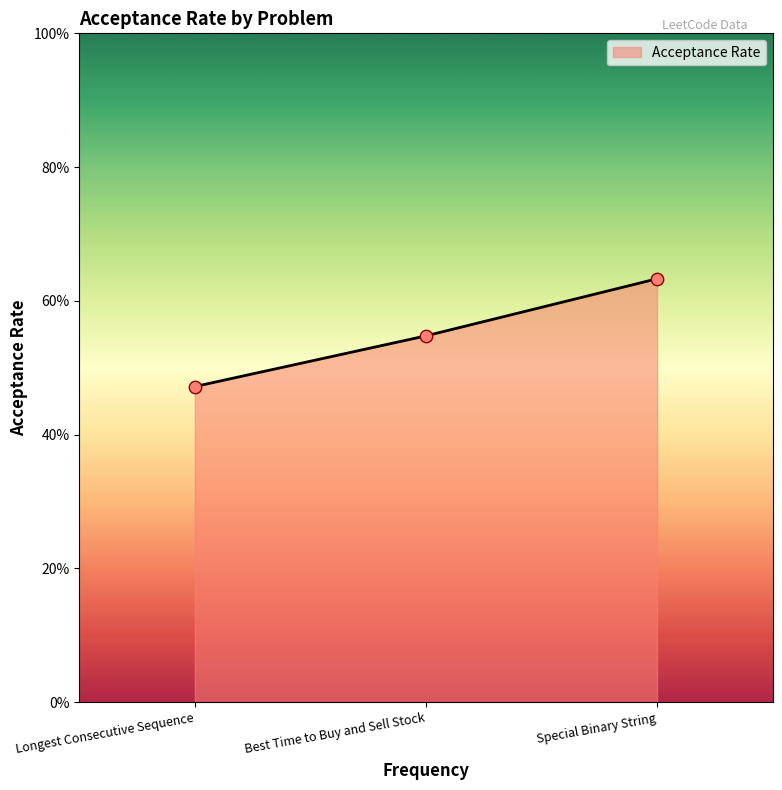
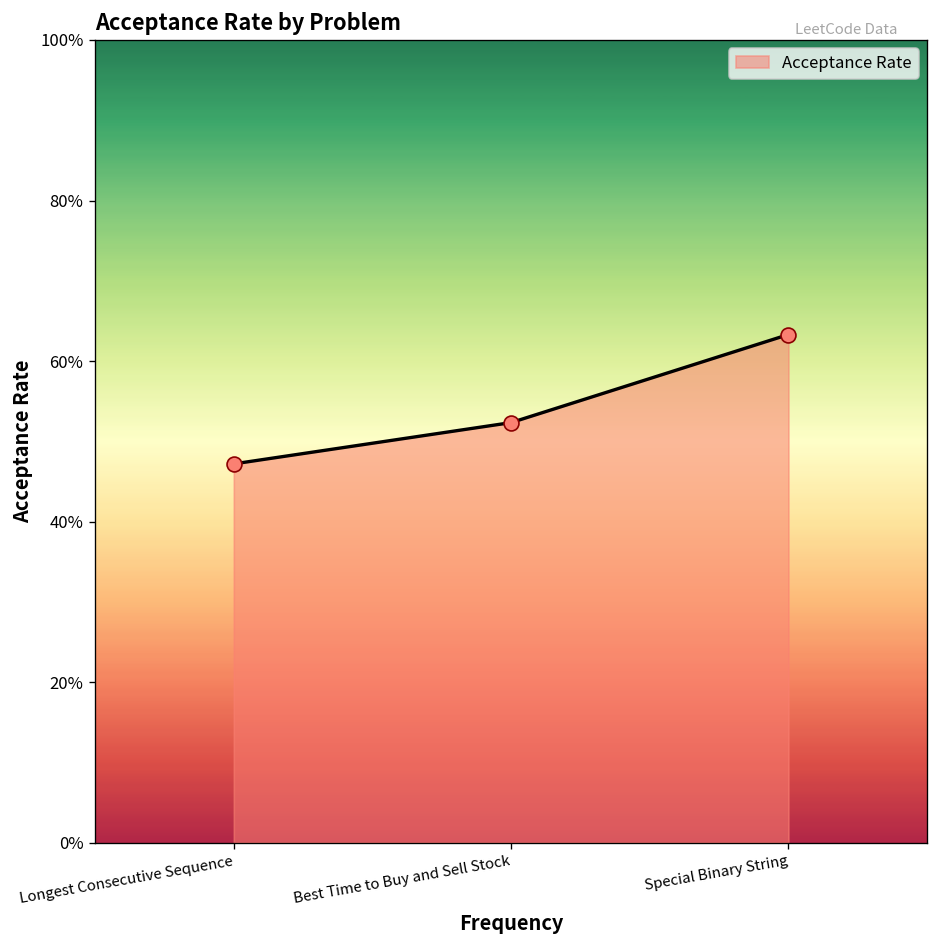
  {
    "Longest Consecutive Sequence": "47%",
-   "Best Time to Buy and Sell Stock": "55%",
+   "Best Time to Buy and Sell Stock": "52%",
    "Special Binary String": "63%"
  }
